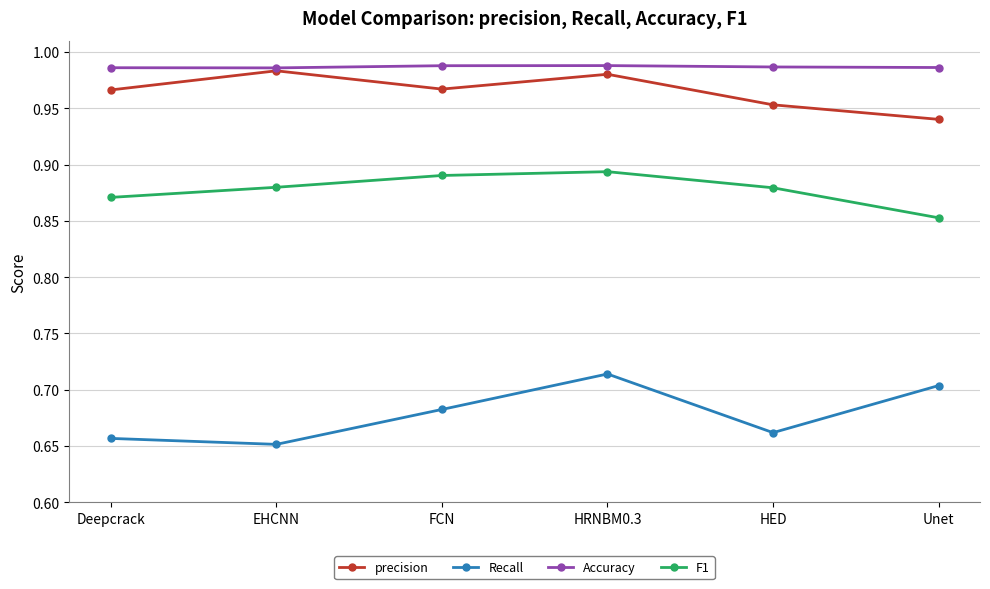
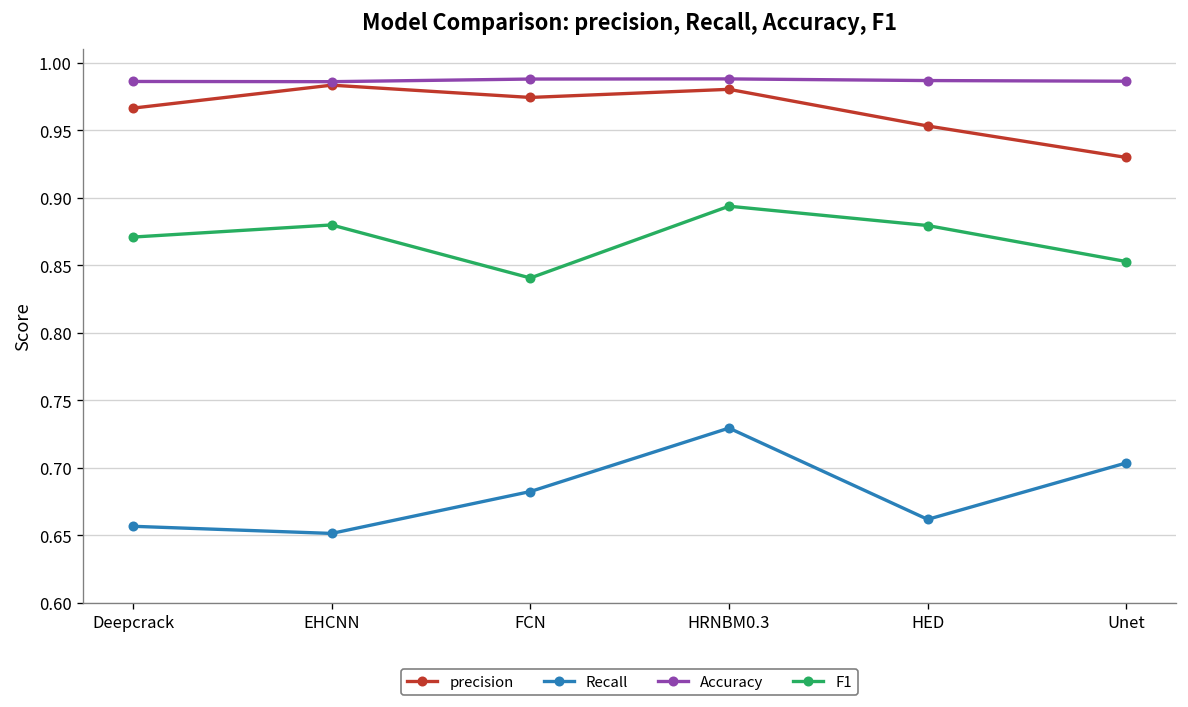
  {
    "precision": {
      "Deepcrack": 0.966,
      "EHCNN": 0.983,
-     "FCN": 0.967,
+     "FCN": 0.974,
      "HRNBM0.3": 0.980,
      "HED": 0.953,
-     "Unet": 0.940
+     "Unet": 0.930
    },
    "Recall": {
      "Deepcrack": 0.657,
      "EHCNN": 0.651,
      "FCN": 0.682,
-     "HRNBM0.3": 0.714,
+     "HRNBM0.3": 0.729,
      "HED": 0.662,
      "Unet": 0.704
    },
    "Accuracy": {
      "Deepcrack": 0.986,
      "EHCNN": 0.986,
      "FCN": 0.988,
      "HRNBM0.3": 0.988,
      "HED": 0.987,
      "Unet": 0.986
    },
    "F1": {
      "Deepcrack": 0.871,
      "EHCNN": 0.880,
-     "FCN": 0.890,
+     "FCN": 0.841,
      "HRNBM0.3": 0.894,
      "HED": 0.879,
      "Unet": 0.853
    }
  }
